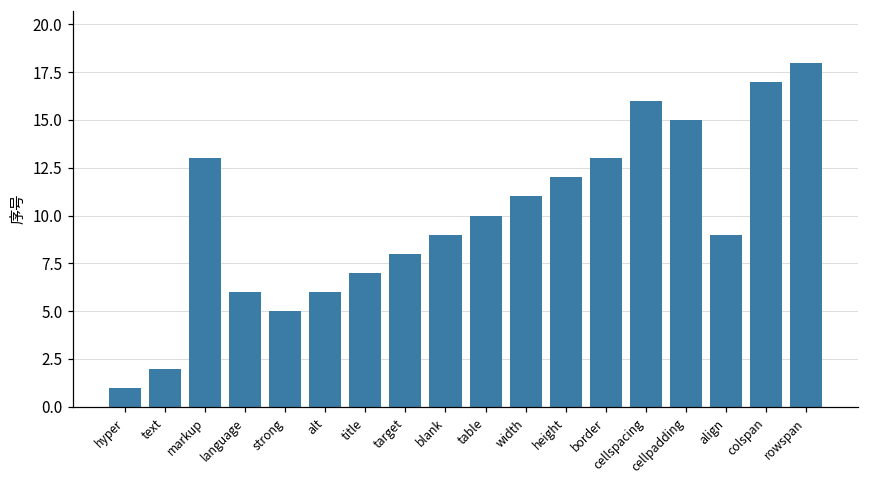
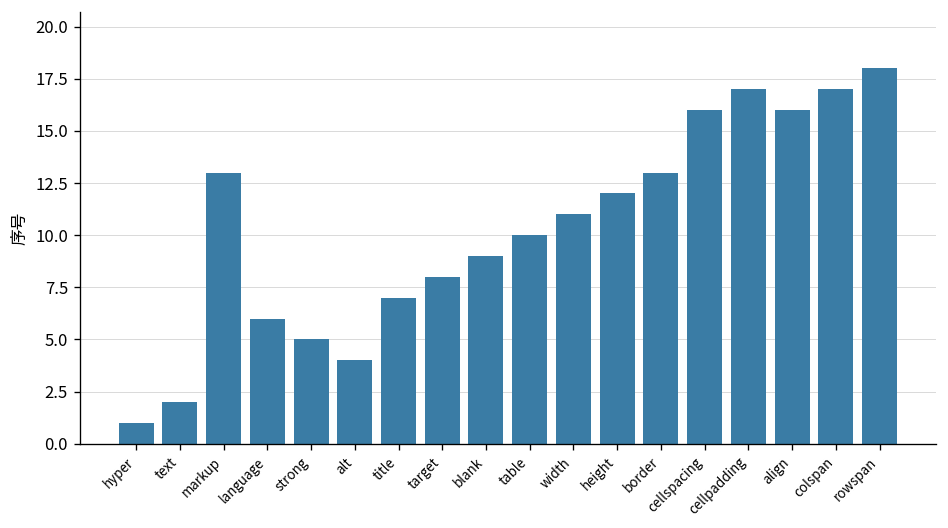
  {
    "hyper": 1,
    "text": 2,
    "markup": 13,
    "language": 6,
    "strong": 5,
-   "alt": 6,
+   "alt": 4,
    "title": 7,
    "target": 8,
    "blank": 9,
    "table": 10,
    "width": 11,
    "height": 12,
    "border": 13,
    "cellspacing": 16,
-   "cellpadding": 15,
-   "align": 9,
+   "cellpadding": 17,
+   "align": 16,
    "colspan": 17,
    "rowspan": 18
  }
